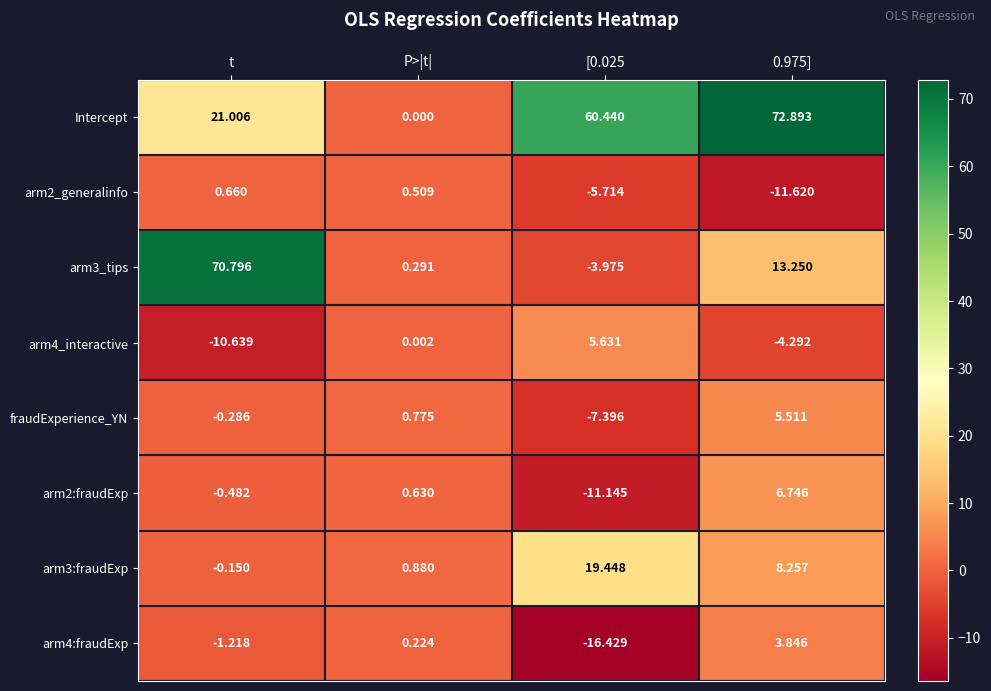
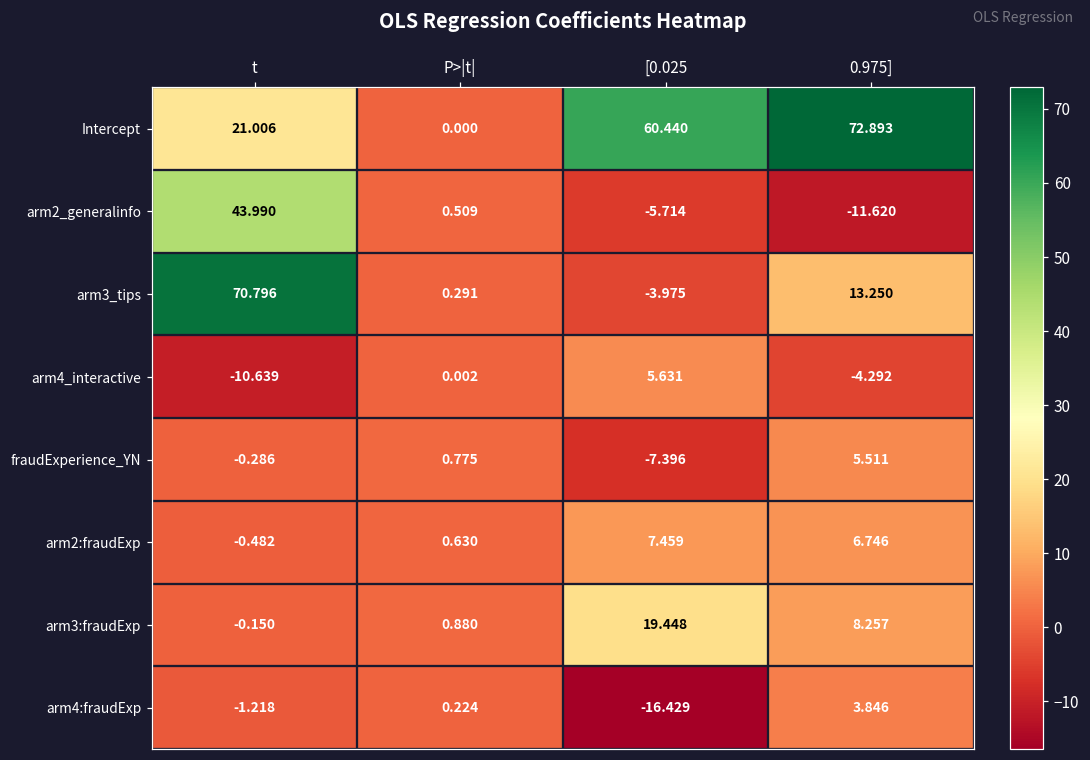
  {
    "Intercept": {
      "t": 21.006,
      "P>|t|": 0.000,
      "[0.025": 60.440,
      "0.975]": 72.893
    },
    "arm2_generalinfo": {
-     "t": 0.660,
+     "t": 43.990,
      "P>|t|": 0.509,
      "[0.025": -5.714,
      "0.975]": -11.620
    },
    "arm3_tips": {
      "t": 70.796,
      "P>|t|": 0.291,
      "[0.025": -3.975,
      "0.975]": 13.250
    },
    "arm4_interactive": {
      "t": -10.639,
      "P>|t|": 0.002,
      "[0.025": 5.631,
      "0.975]": -4.292
    },
    "fraudExperience_YN": {
      "t": -0.286,
      "P>|t|": 0.775,
      "[0.025": -7.396,
      "0.975]": 5.511
    },
    "arm2:fraudExp": {
      "t": -0.482,
      "P>|t|": 0.630,
-     "[0.025": -11.145,
+     "[0.025": 7.459,
      "0.975]": 6.746
    },
    "arm3:fraudExp": {
      "t": -0.150,
      "P>|t|": 0.880,
      "[0.025": 19.448,
      "0.975]": 8.257
    },
    "arm4:fraudExp": {
      "t": -1.218,
      "P>|t|": 0.224,
      "[0.025": -16.429,
      "0.975]": 3.846
    }
  }
